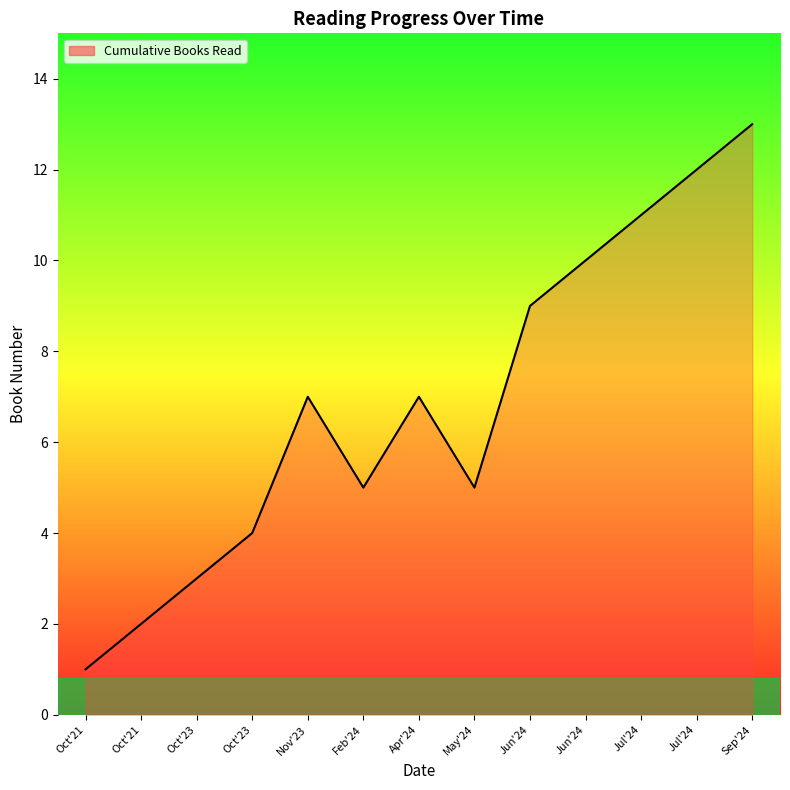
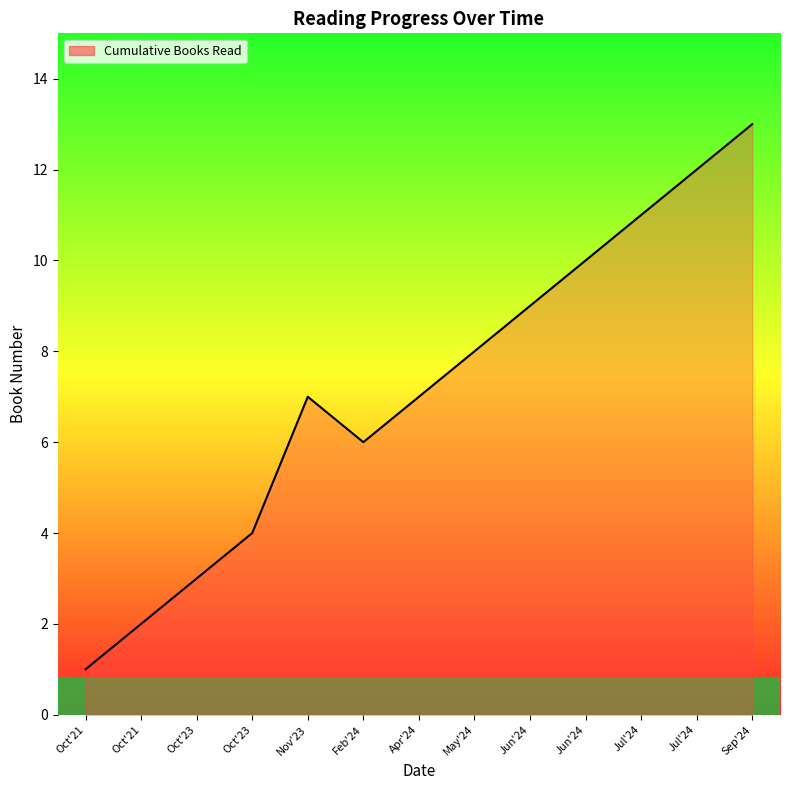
  {
    "Nov'23": 7,
-   "Feb'24": 5,
+   "Feb'24": 6,
    "Apr'24": 7,
-   "May'24": 5,
+   "May'24": 8,
    "Sep'24": 13
  }
